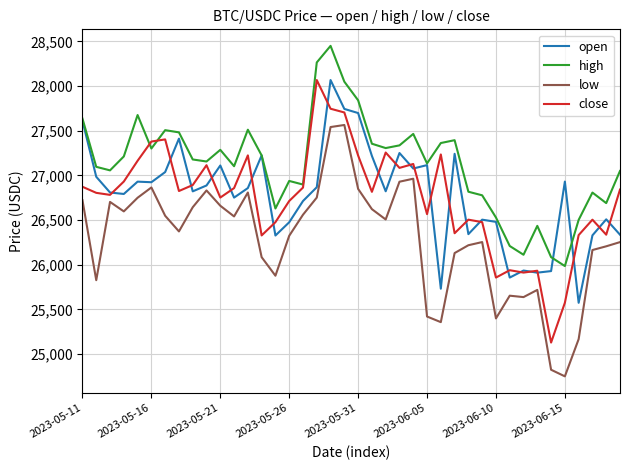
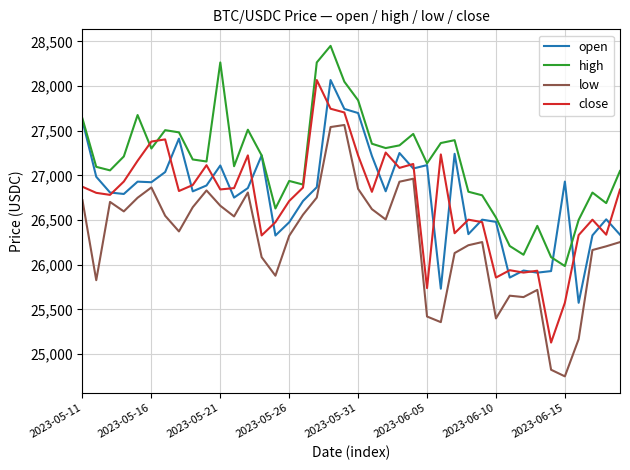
  {
    "open": {
      "2023-05-16": "26,900",
      "2023-05-21": "27,100",
      "2023-05-26": "26,500",
      "2023-05-31": "27,700",
      "2023-06-10": "26,500",
      "2023-06-15": "26,900"
    },
    "high": {
      "2023-05-16": "27,300",
-     "2023-05-21": "27,300",
+     "2023-05-21": "28,300",
      "2023-05-26": "26,900",
      "2023-05-31": "27,800",
      "2023-06-10": "26,500",
      "2023-06-15": "26,000"
    },
    "low": {
      "2023-05-11": "26,700",
      "2023-05-16": "26,900",
      "2023-05-21": "26,700",
      "2023-05-26": "26,300",
      "2023-05-31": "26,800",
      "2023-06-05": "25,400",
      "2023-06-10": "25,400",
      "2023-06-15": "24,800"
    },
    "close": {
      "2023-05-11": "26,900",
      "2023-05-16": "27,400",
-     "2023-05-21": "26,750",
+     "2023-05-21": "26,840",
      "2023-05-26": "26,700",
      "2023-05-31": "27,200",
-     "2023-06-05": "26,600",
+     "2023-06-05": "25,700",
      "2023-06-10": "25,900",
      "2023-06-15": "25,600"
    }
  }
